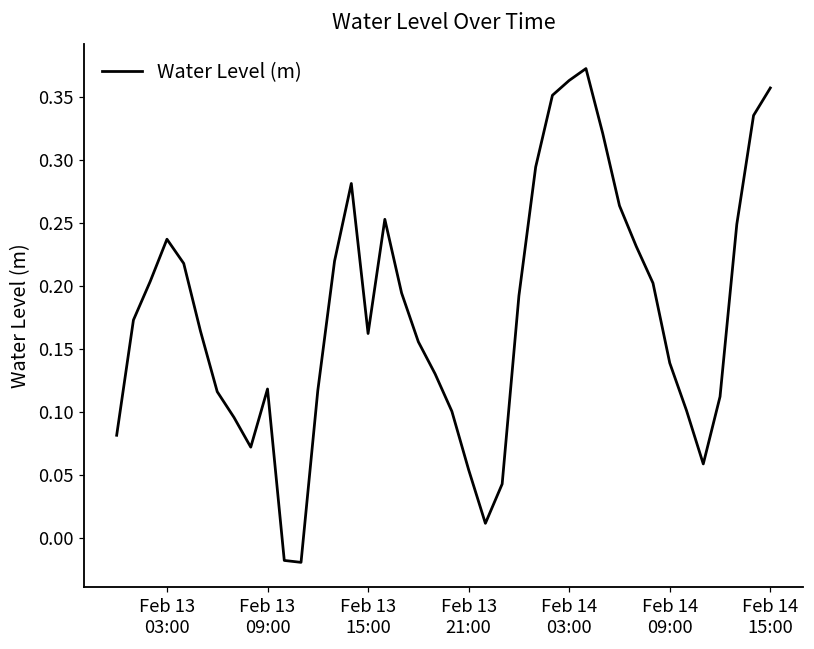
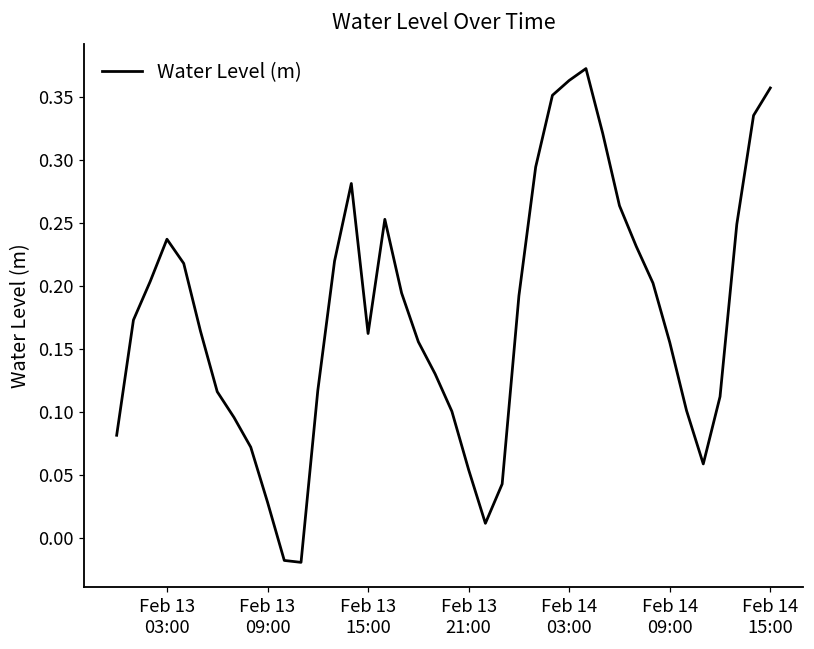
  {
    "Feb 13 03:00": 0.237,
-   "Feb 13 09:00": 0.118,
+   "Feb 13 09:00": 0.028,
    "Feb 13 15:00": 0.162,
    "Feb 13 21:00": 0.054,
    "Feb 14 03:00": 0.363,
-   "Feb 14 09:00": 0.139,
+   "Feb 14 09:00": 0.155,
    "Feb 14 15:00": 0.357
  }
